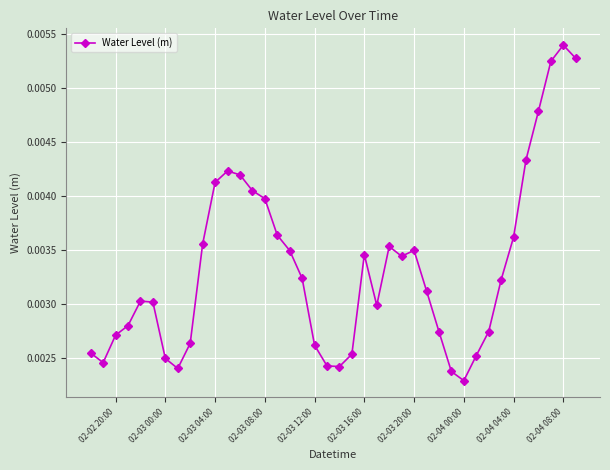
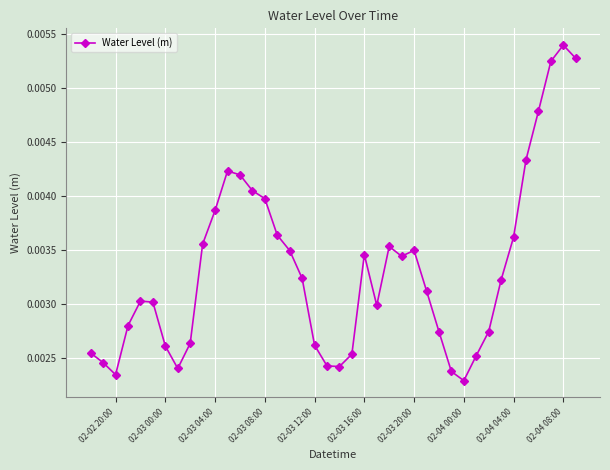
  {
-   "02-02 20:00": 0.00271,
-   "02-03 00:00": 0.00249,
-   "02-03 04:00": 0.00412,
+   "02-02 20:00": 0.00234,
+   "02-03 00:00": 0.00261,
+   "02-03 04:00": 0.00386,
    "02-03 08:00": 0.00397,
    "02-03 12:00": 0.00262,
    "02-03 16:00": 0.00345,
    "02-03 20:00": 0.00349,
    "02-04 00:00": 0.00229,
    "02-04 04:00": 0.00362,
    "02-04 08:00": 0.00539
  }
